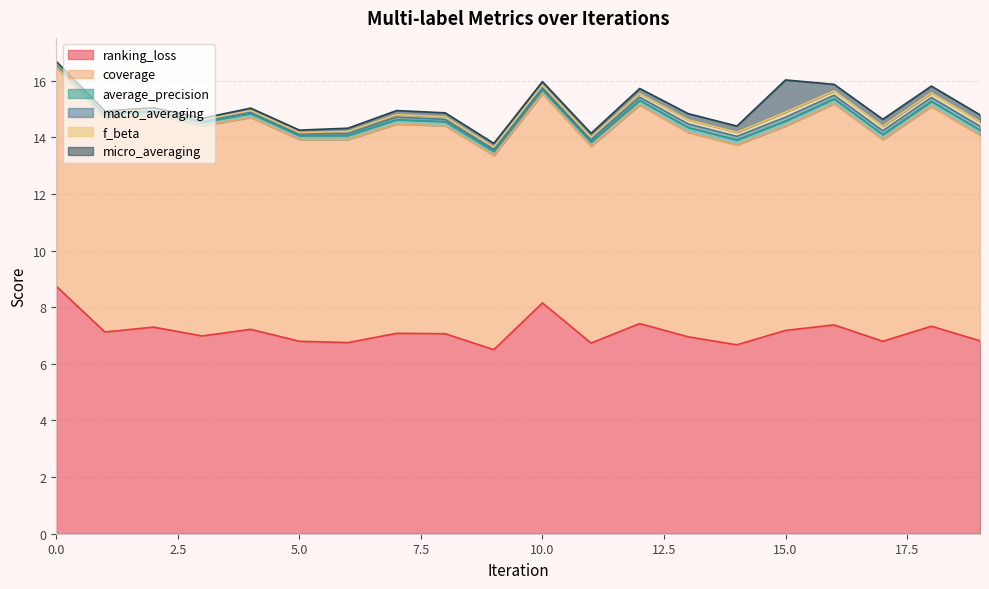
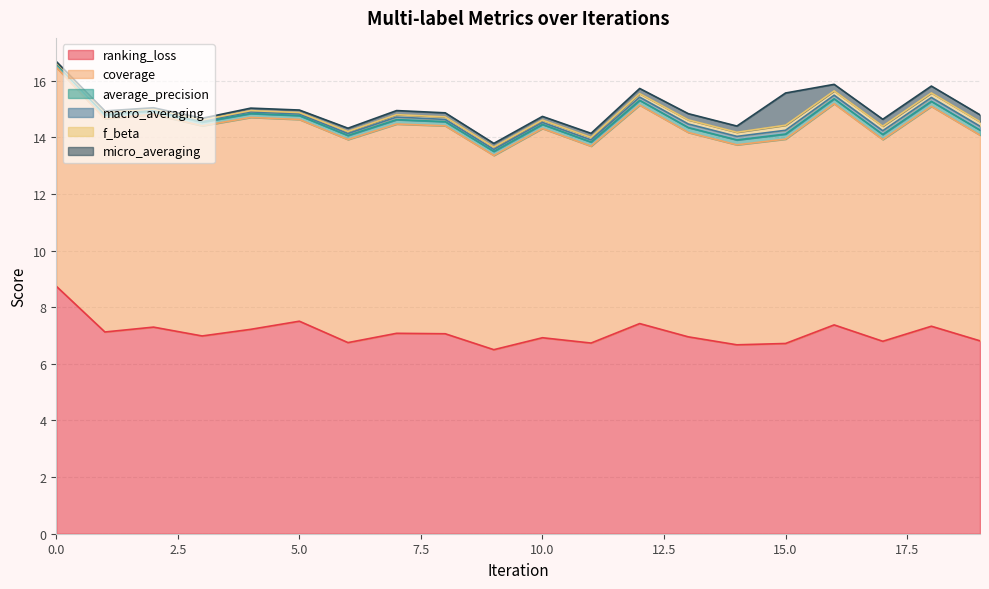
  {
    "ranking_loss": {
      "0.0": 8.7,
-     "5.0": 6.8,
-     "10.0": 8.2,
-     "15.0": 7.2
+     "5.0": 7.5,
+     "10.0": 6.9,
+     "15.0": 6.7
    },
    "micro_averaging": {
      "10.0": 0.1,
      "15.0": 1.1
    }
  }
